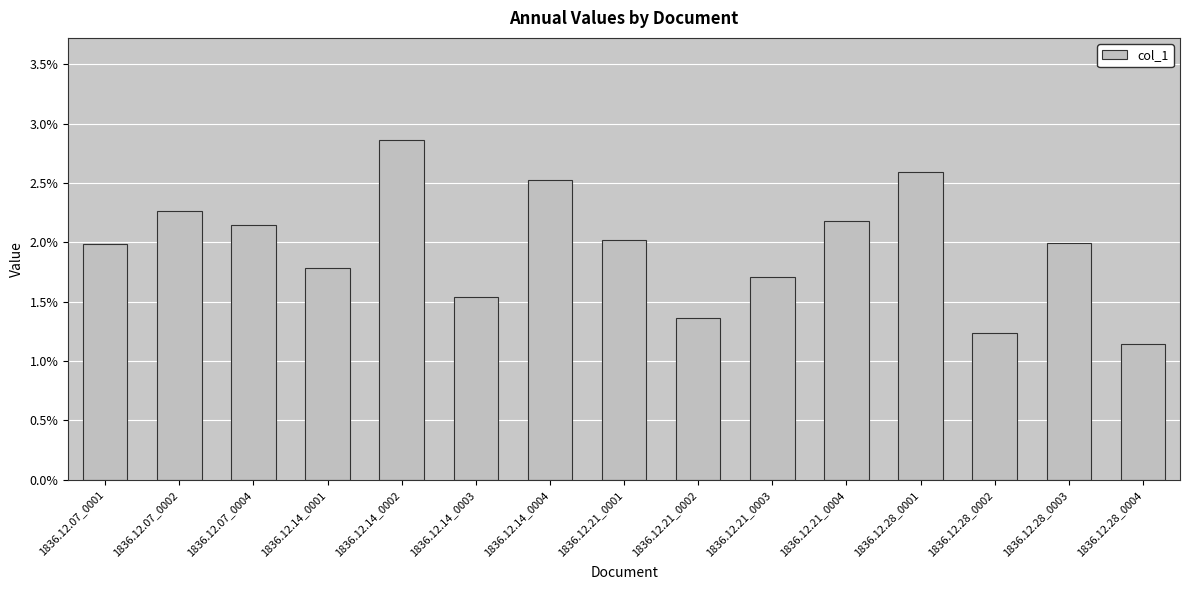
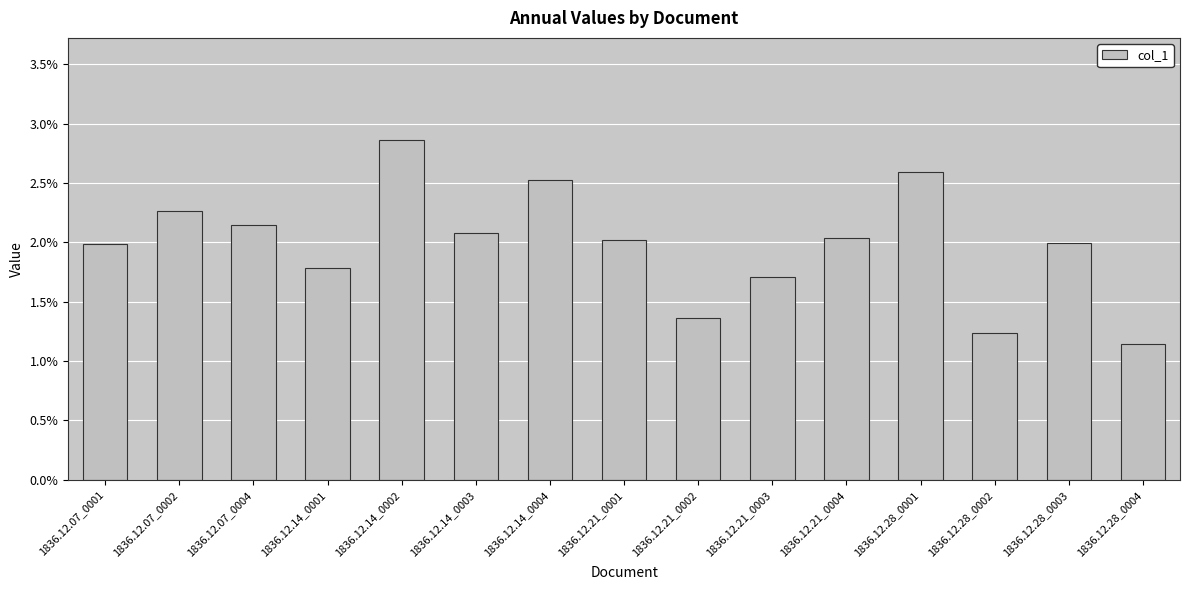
  {
    "1836.12.07_0001": "1.98%",
    "1836.12.07_0002": "2.26%",
    "1836.12.07_0004": "2.15%",
    "1836.12.14_0001": "1.79%",
    "1836.12.14_0002": "2.86%",
-   "1836.12.14_0003": "1.54%",
+   "1836.12.14_0003": "2.08%",
    "1836.12.14_0004": "2.53%",
    "1836.12.21_0001": "2.02%",
    "1836.12.21_0002": "1.36%",
    "1836.12.21_0003": "1.71%",
-   "1836.12.21_0004": "2.18%",
+   "1836.12.21_0004": "2.04%",
    "1836.12.28_0001": "2.59%",
    "1836.12.28_0002": "1.24%",
    "1836.12.28_0003": "1.99%",
    "1836.12.28_0004": "1.14%"
  }
